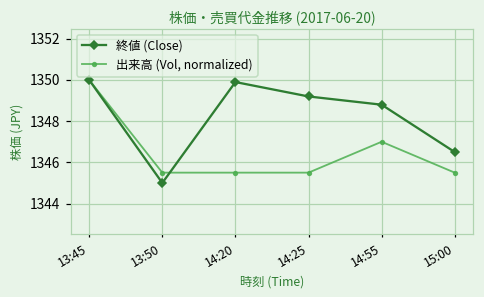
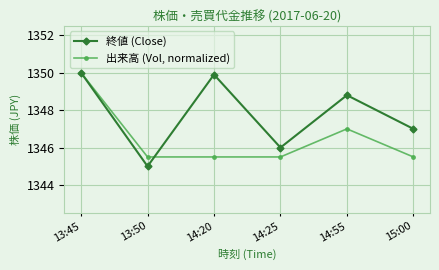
  {
    "終値 (Close)": {
      "13:50": 1345.0,
      "14:20": 1349.9,
-     "14:25": 1349.2,
+     "14:25": 1346.0,
      "14:55": 1348.8,
-     "15:00": 1346.5
+     "15:00": 1347.0
    },
    "出来高 (Vol, normalized)": {
      "13:50": 1345.5,
      "14:20": 1345.5,
      "14:25": 1345.5,
      "14:55": 1347.0,
      "15:00": 1345.5
    }
  }
